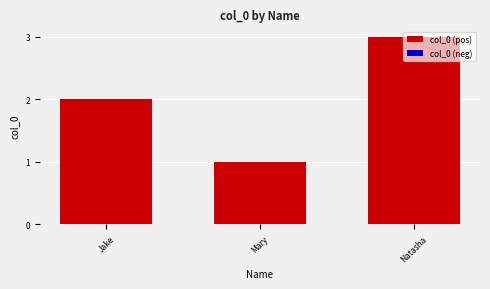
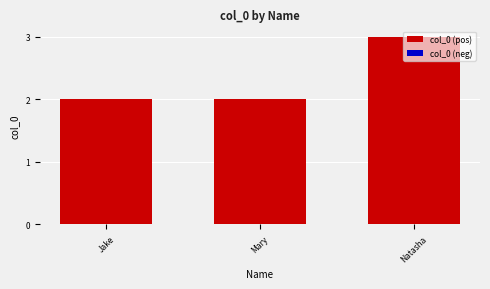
  {
    "Jake": 2,
-   "Mary": 1
+   "Mary": 2
  }
